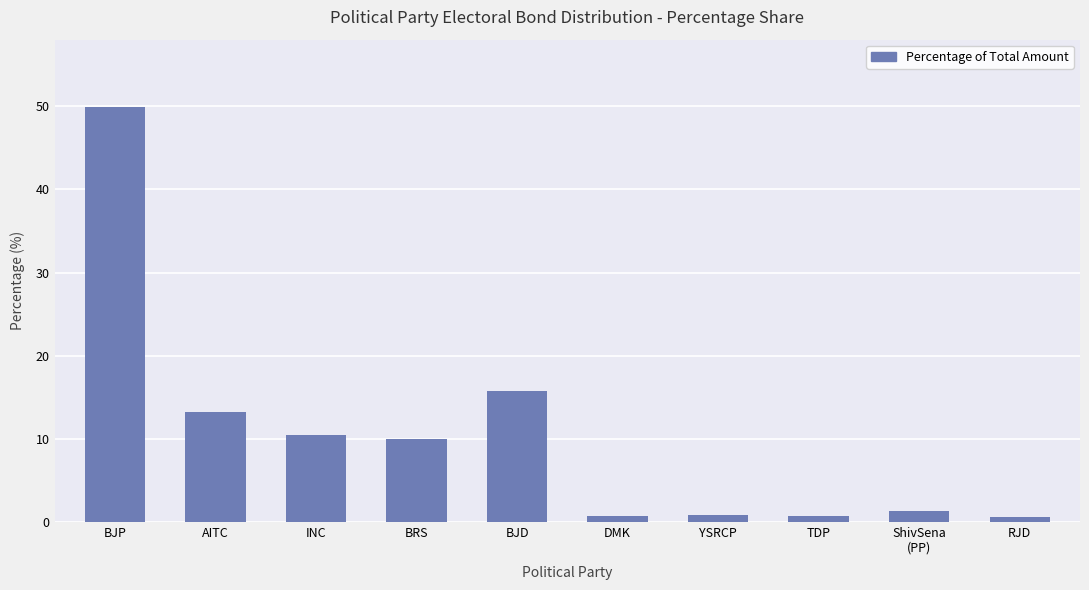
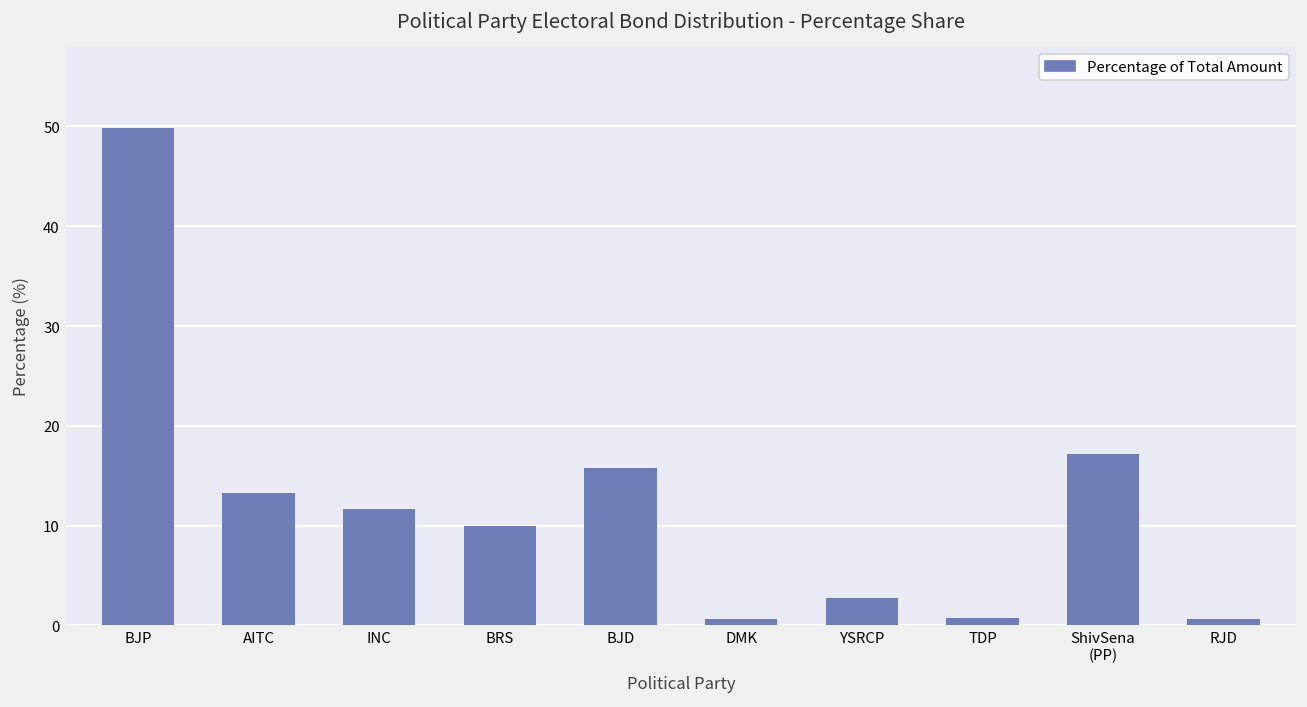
  {
    "BJP": 50,
    "AITC": 13,
-   "INC": 11,
+   "INC": 12,
    "BRS": 10,
    "BJD": 16,
    "DMK": 1,
-   "YSRCP": 1,
+   "YSRCP": 3,
    "TDP": 1,
-   "ShivSena (PP)": 1,
+   "ShivSena (PP)": 17,
    "RJD": 1
  }
